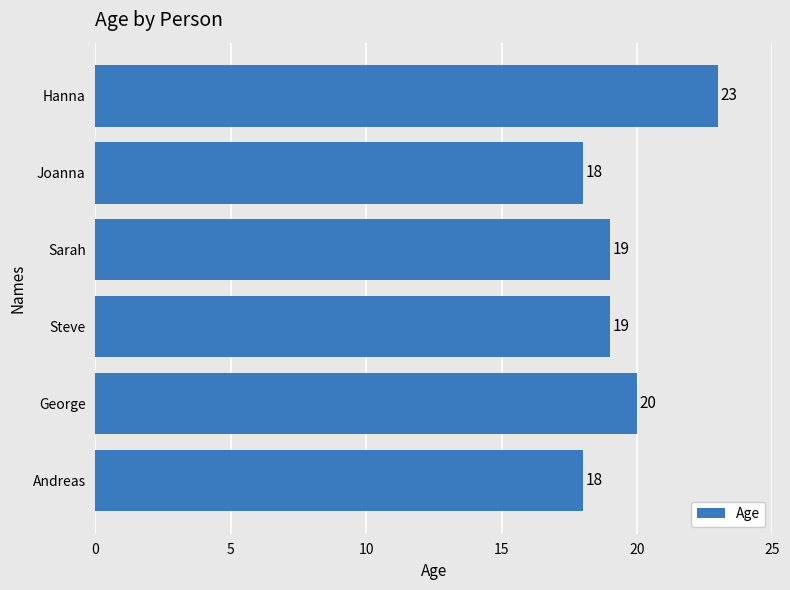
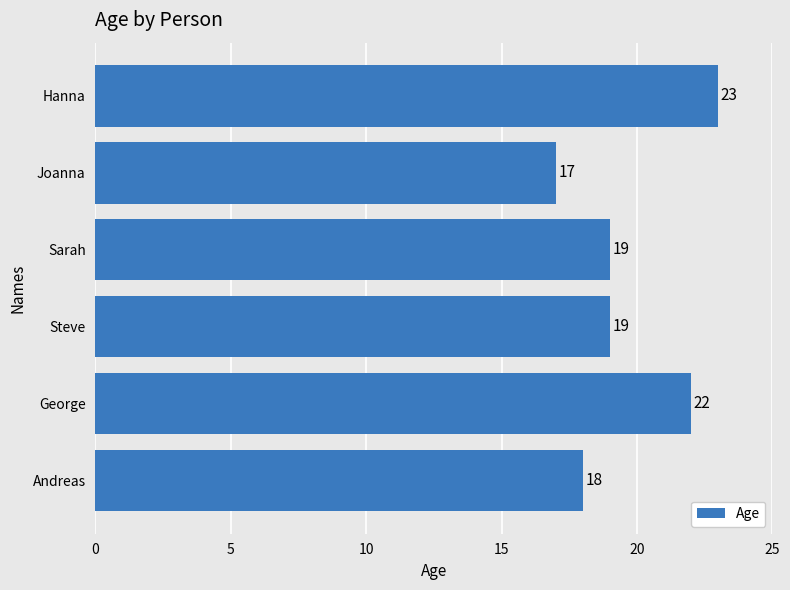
  {
    "Hanna": 23,
-   "Joanna": 18,
+   "Joanna": 17,
    "Sarah": 19,
    "Steve": 19,
-   "George": 20,
+   "George": 22,
    "Andreas": 18
  }
